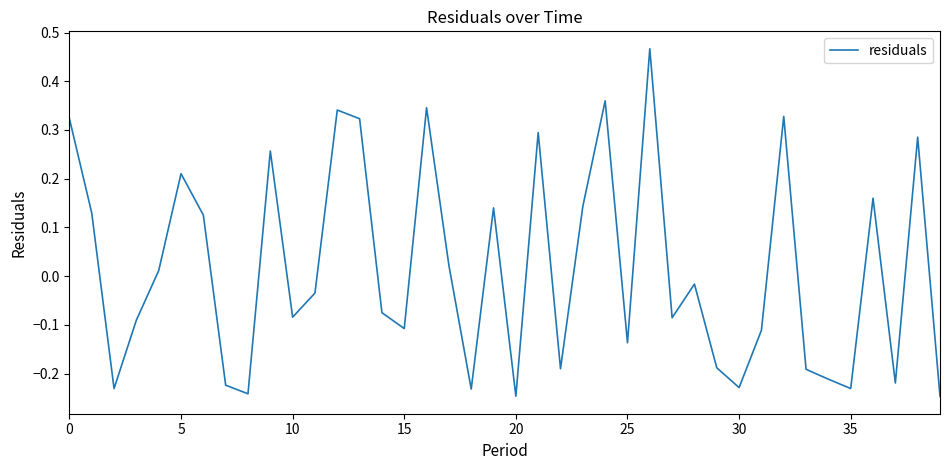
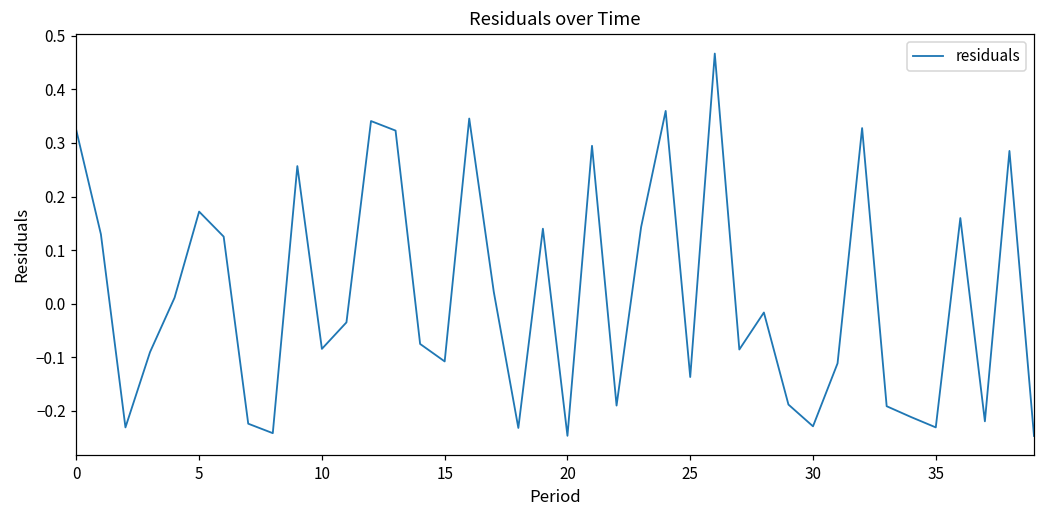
  {
    "0": 0.32,
-   "5": 0.21,
+   "5": 0.17,
    "10": -0.08,
    "15": -0.11,
    "20": -0.25,
    "25": -0.14,
    "30": -0.23,
    "35": -0.23
  }
